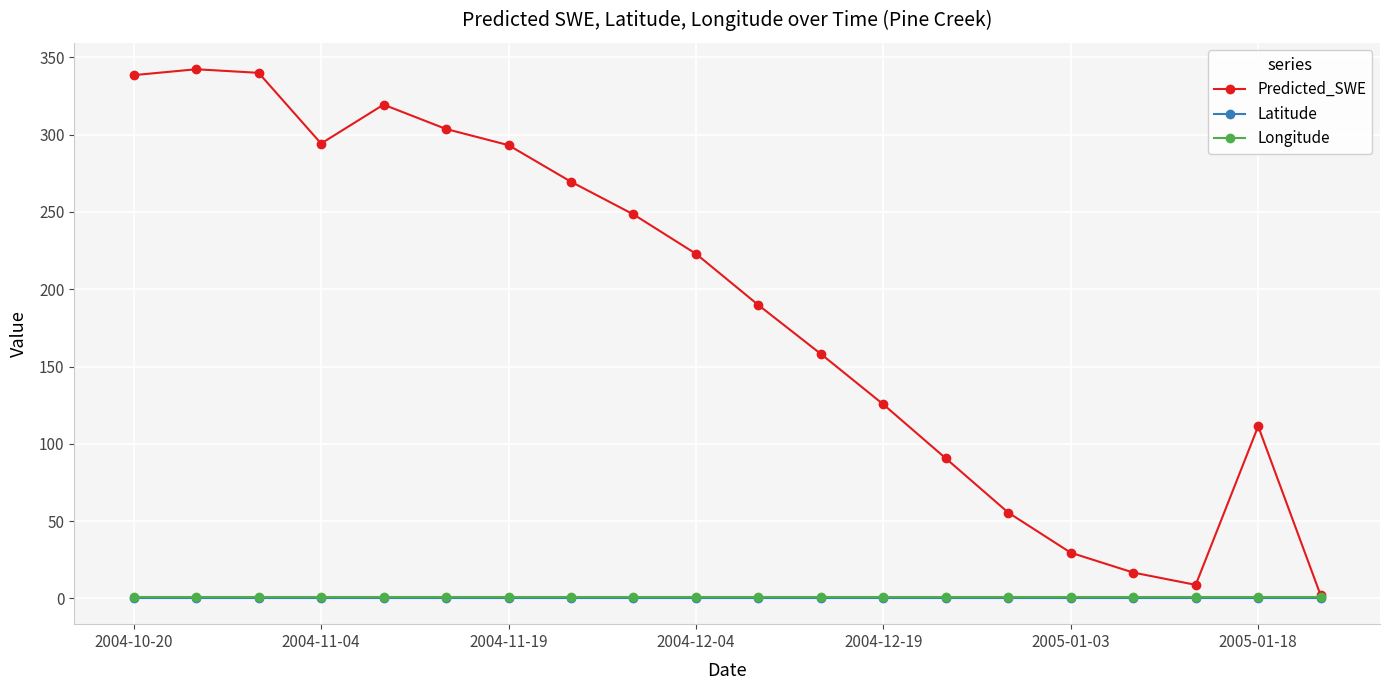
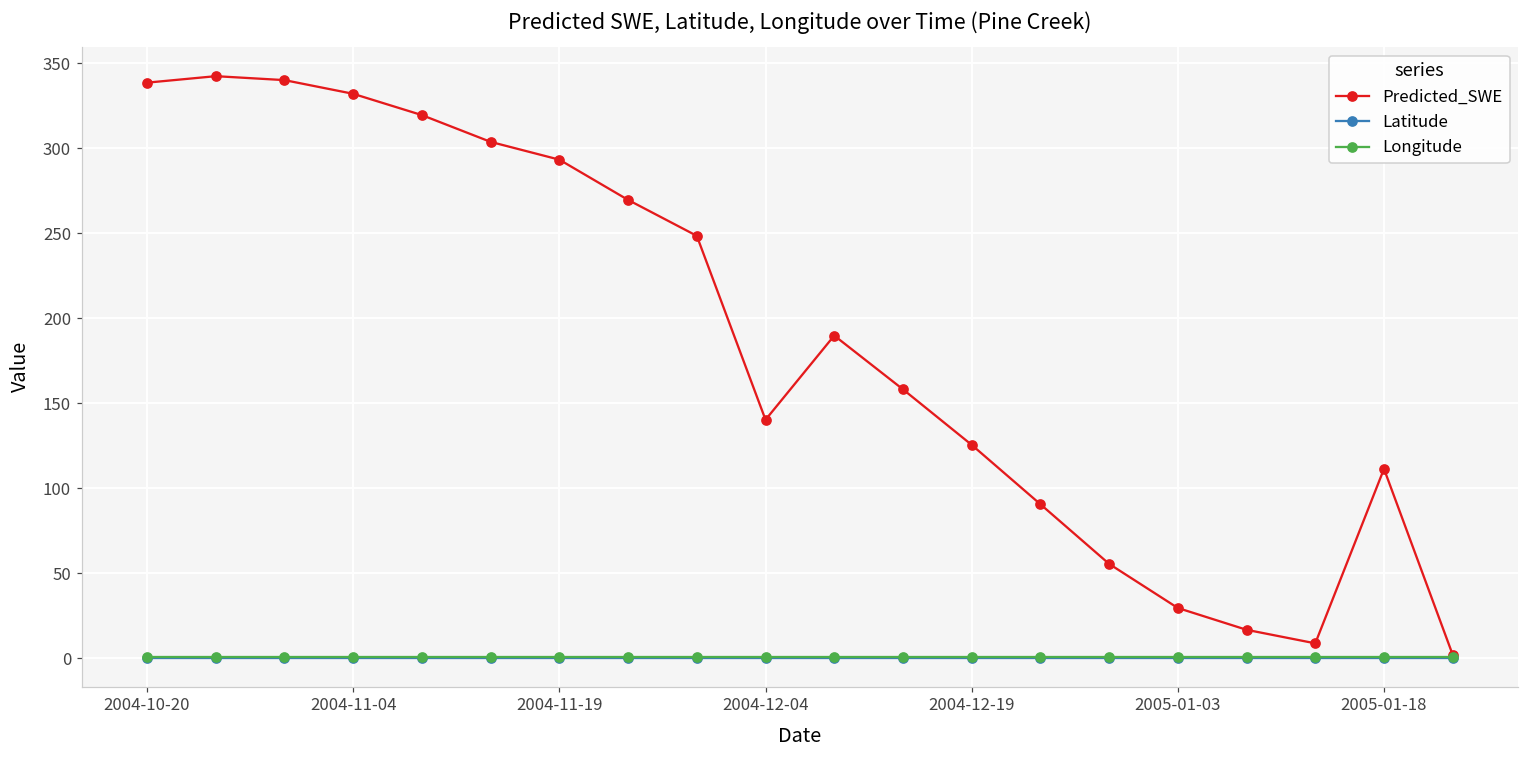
  {
    "Predicted_SWE": {
      "2004-10-20": 339,
-     "2004-11-04": 294,
+     "2004-11-04": 332,
      "2004-11-19": 293,
-     "2004-12-04": 223,
+     "2004-12-04": 140,
      "2004-12-19": 125,
      "2005-01-03": 29,
      "2005-01-18": 111
    }
  }
